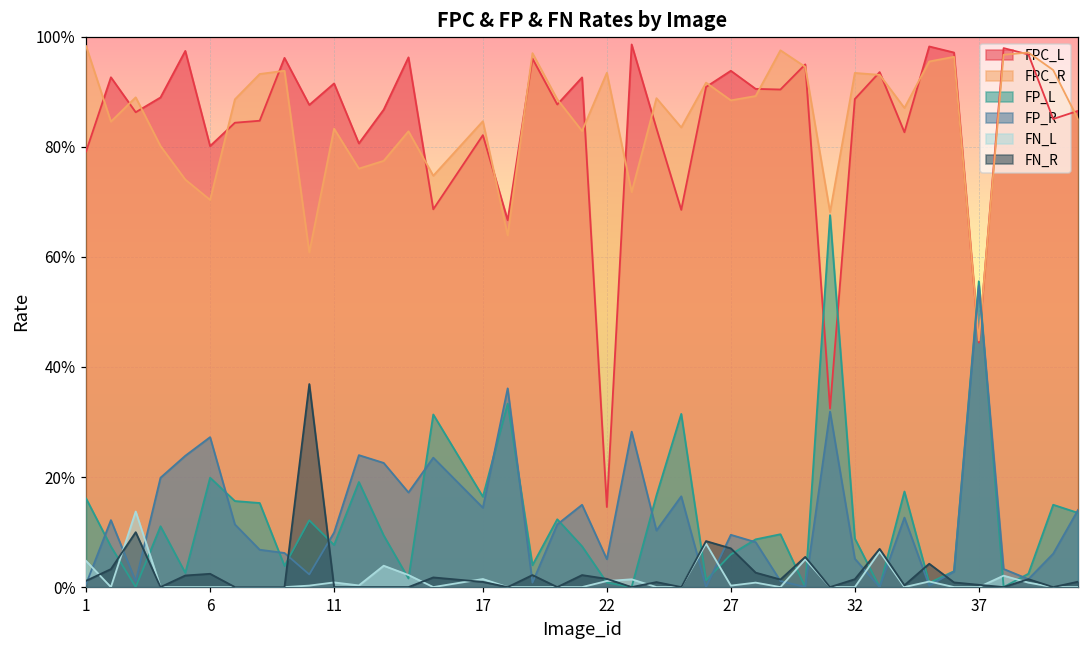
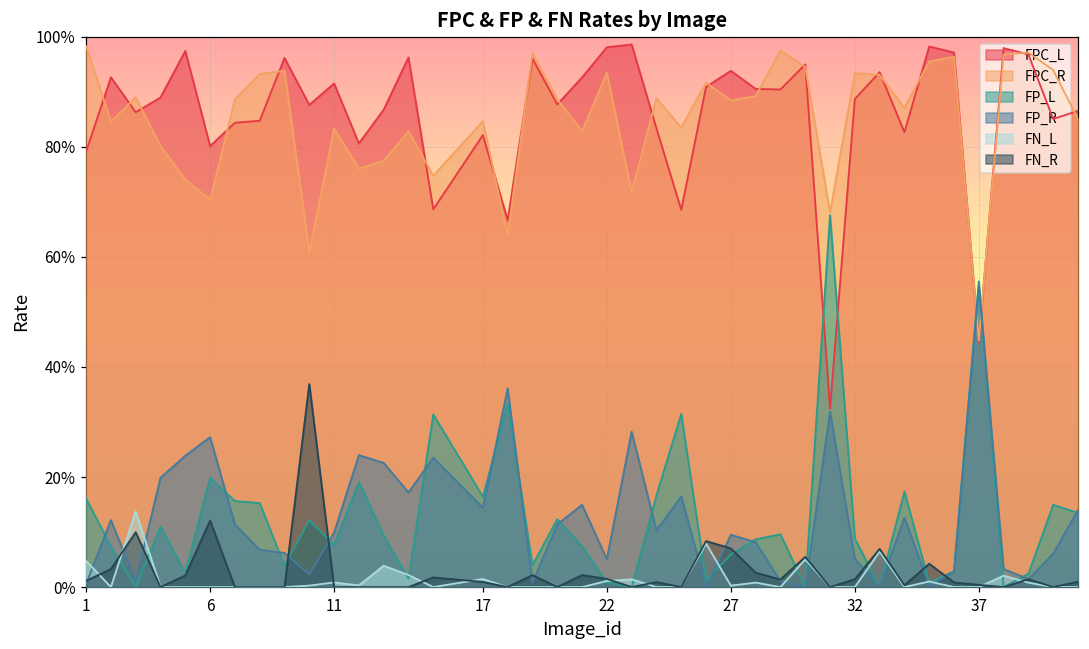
  {
    "FPC_L": {
      "1": "79%",
      "6": "80%",
      "11": "92%",
      "17": "82%",
-     "22": "15%",
+     "22": "98%",
      "27": "94%",
      "32": "89%"
    },
    "FPC_R": {
      "1": "98%",
      "6": "70%",
      "11": "83%",
      "17": "85%",
      "22": "93%",
      "27": "88%",
      "32": "93%"
    },
    "FN_L": {
      "1": "5%",
      "6": "0%",
      "11": "1%",
      "17": "1%",
      "27": "0%",
      "32": "0%"
    },
    "FN_R": {
      "1": "1%",
-     "6": "2%",
+     "6": "12%",
      "11": "0%",
      "17": "1%",
      "27": "7%",
      "32": "1%"
    }
  }
